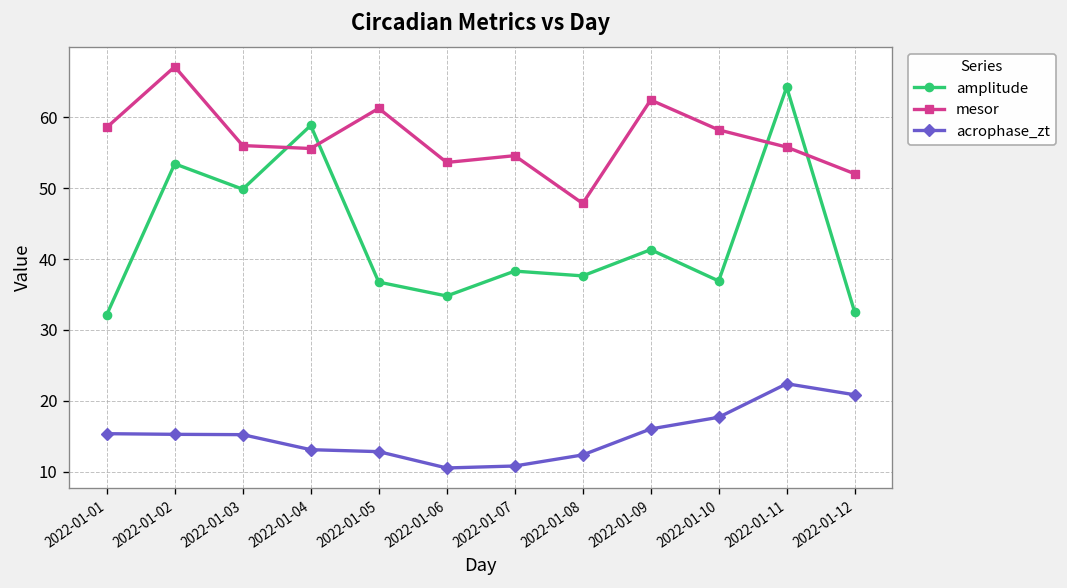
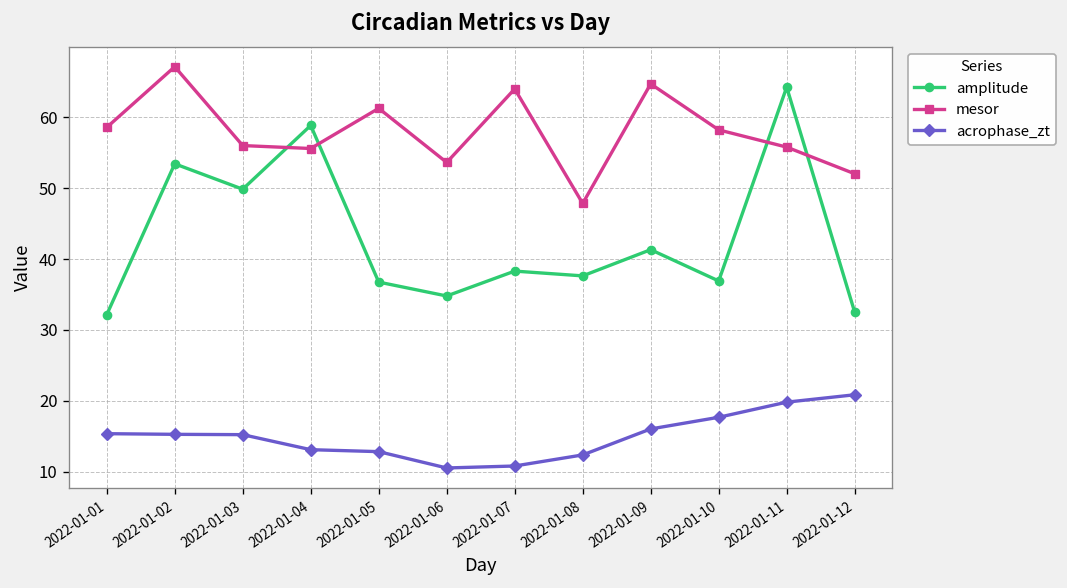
  {
    "amplitude": {
      "2022-01-01": 32,
      "2022-01-02": 53,
      "2022-01-03": 50,
      "2022-01-04": 59,
      "2022-01-05": 37,
      "2022-01-06": 35,
      "2022-01-07": 38,
      "2022-01-08": 38,
      "2022-01-09": 41,
      "2022-01-10": 37,
      "2022-01-11": 64,
      "2022-01-12": 33
    },
    "mesor": {
      "2022-01-01": 59,
      "2022-01-02": 67,
      "2022-01-03": 56,
      "2022-01-04": 56,
      "2022-01-05": 61,
      "2022-01-06": 54,
-     "2022-01-07": 55,
+     "2022-01-07": 64,
      "2022-01-08": 48,
-     "2022-01-09": 62,
+     "2022-01-09": 65,
      "2022-01-10": 58,
      "2022-01-11": 56,
      "2022-01-12": 52
    },
    "acrophase_zt": {
      "2022-01-01": 15,
      "2022-01-02": 15,
      "2022-01-03": 15,
      "2022-01-04": 13,
      "2022-01-05": 13,
      "2022-01-06": 11,
      "2022-01-07": 11,
      "2022-01-08": 12,
      "2022-01-09": 16,
      "2022-01-10": 18,
-     "2022-01-11": 22,
+     "2022-01-11": 20,
      "2022-01-12": 21
    }
  }
